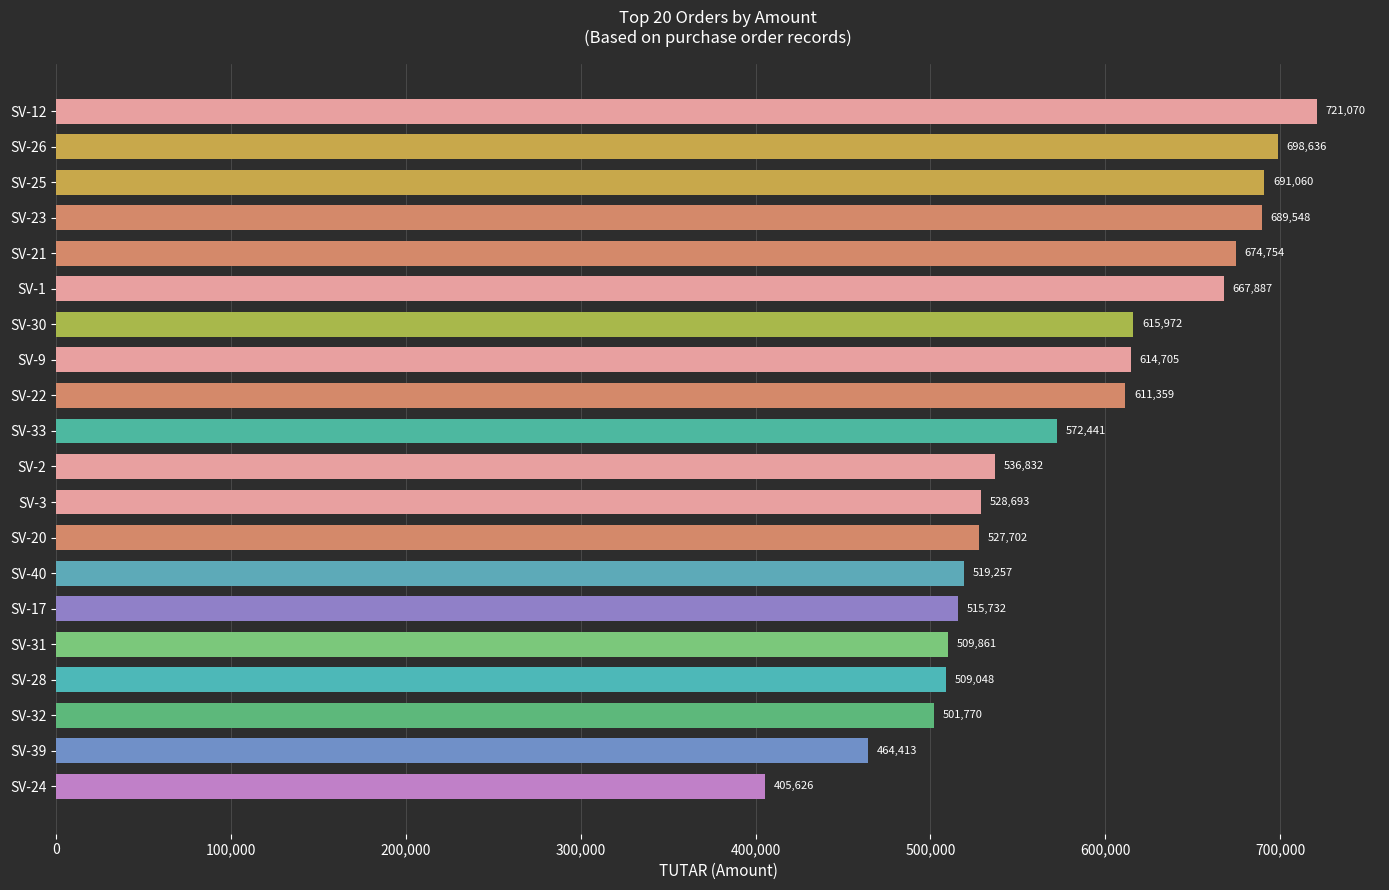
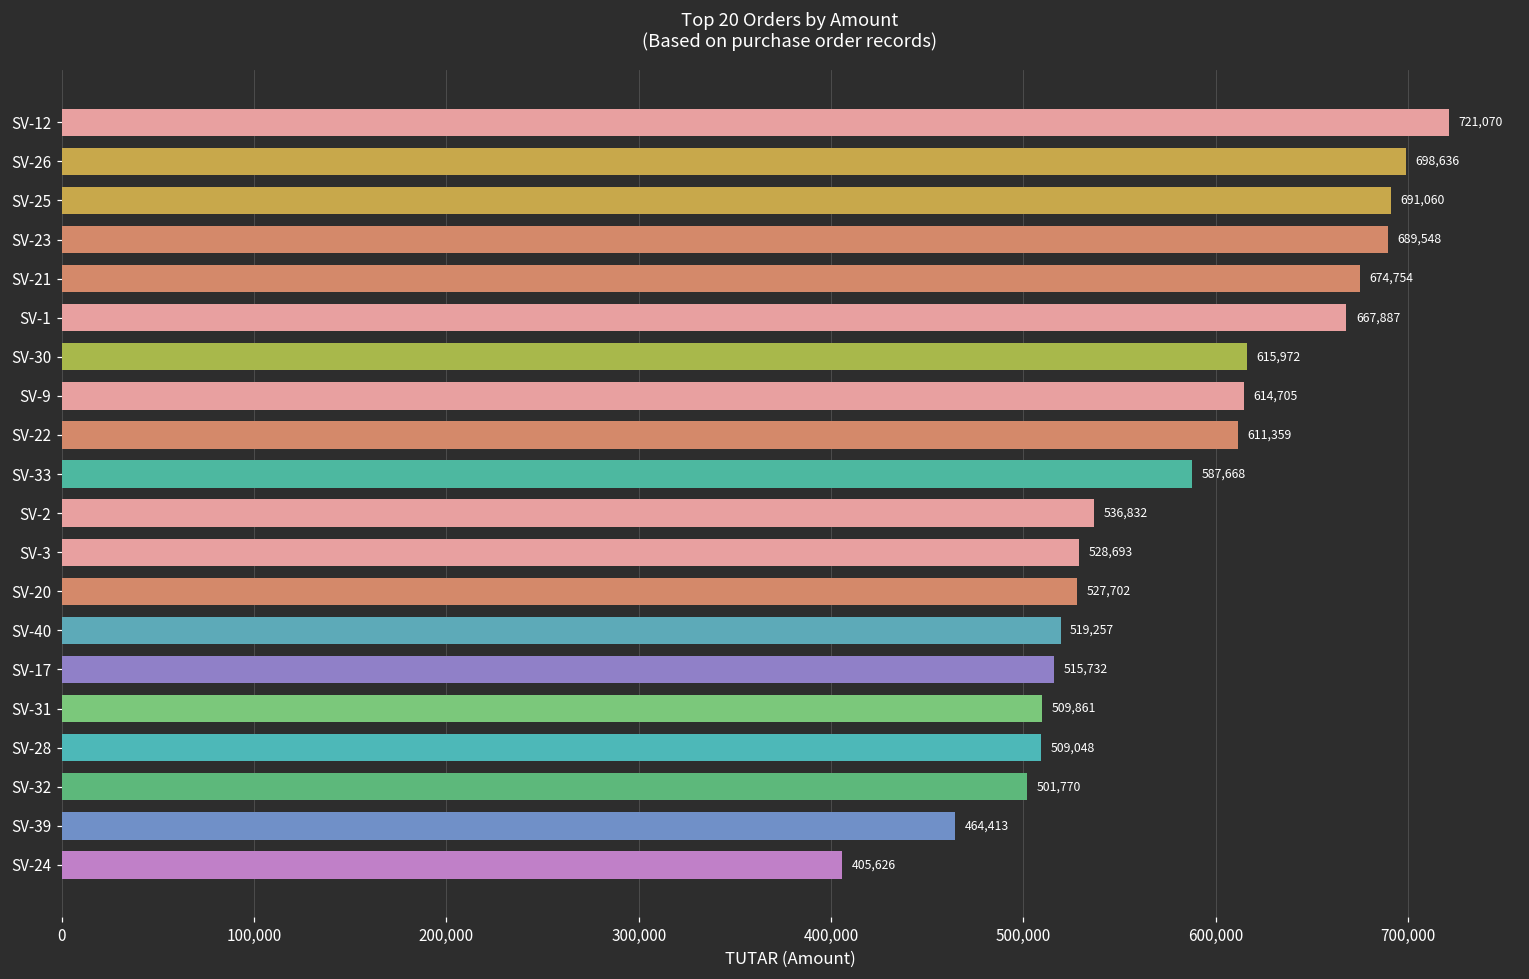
  {
    "SV-12": "721,070",
    "SV-26": "698,636",
    "SV-25": "691,060",
    "SV-23": "689,548",
    "SV-21": "674,754",
    "SV-1": "667,887",
    "SV-30": "615,972",
    "SV-9": "614,705",
    "SV-22": "611,359",
-   "SV-33": "572,441",
+   "SV-33": "587,668",
    "SV-2": "536,832",
    "SV-3": "528,693",
    "SV-20": "527,702",
    "SV-40": "519,257",
    "SV-17": "515,732",
    "SV-31": "509,861",
    "SV-28": "509,048",
    "SV-32": "501,770",
    "SV-39": "464,413",
    "SV-24": "405,626"
  }
